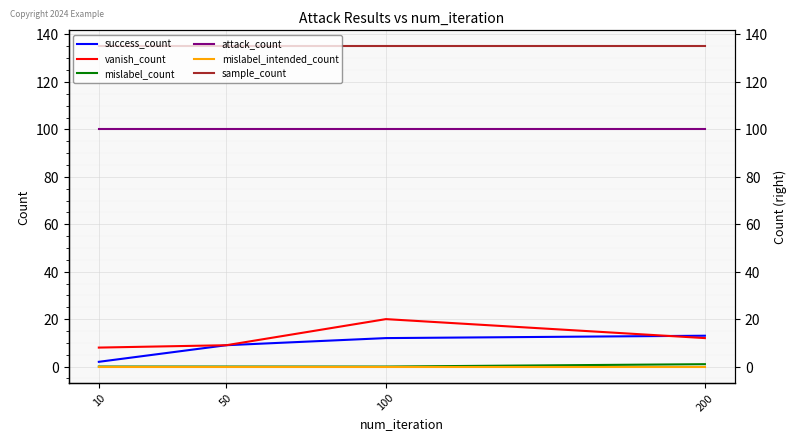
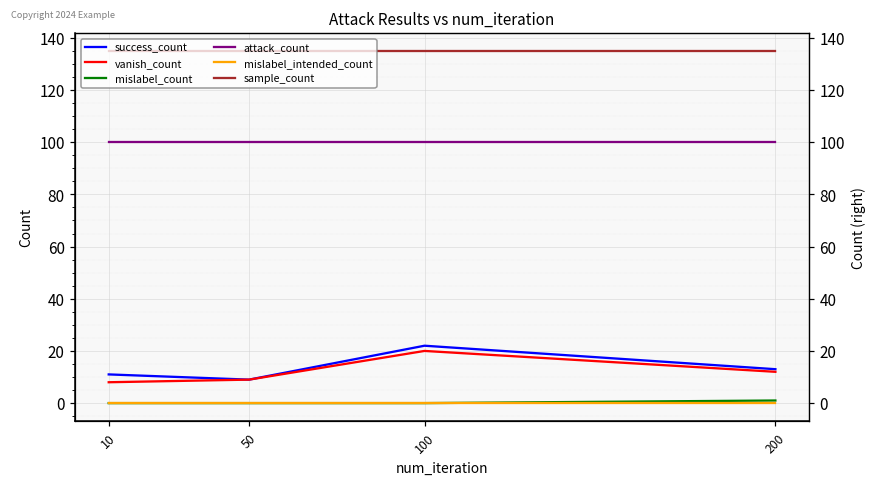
  {
    "success_count": {
-     "10": 2,
-     "100": 12
+     "10": 11,
+     "100": 22
    },
    "vanish_count": {
      "10": 8,
      "100": 20
    },
    "attack_count": {
      "10": 100,
      "50": 100,
      "100": 100,
      "200": 100
    },
    "sample_count": {
      "100": 135,
      "200": 135
    }
  }
